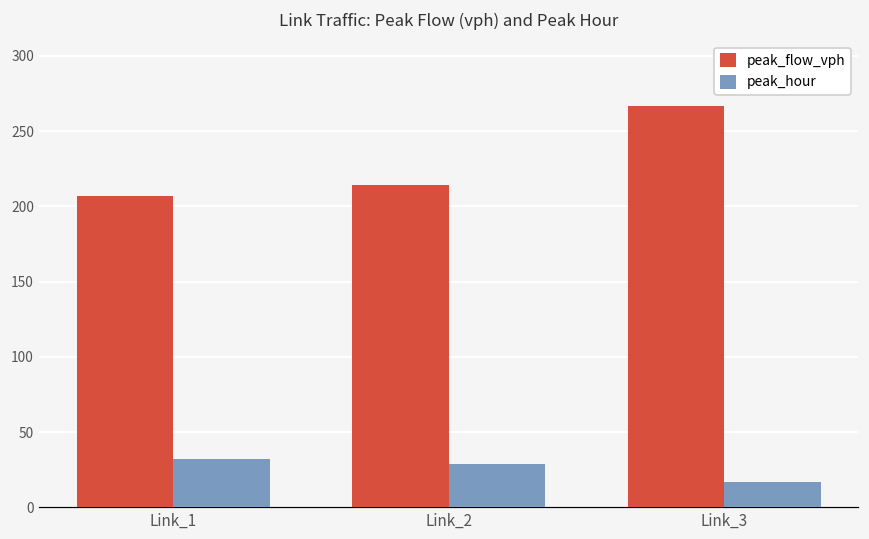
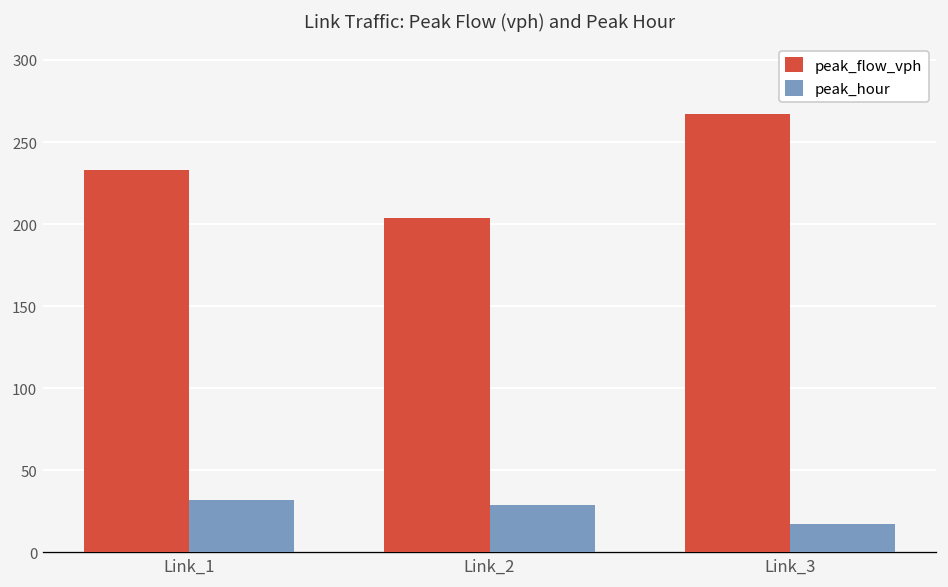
  {
    "peak_flow_vph": {
-     "Link_1": 207,
-     "Link_2": 214,
+     "Link_1": 233,
+     "Link_2": 204,
      "Link_3": 267
    },
    "peak_hour": {
      "Link_1": 32,
      "Link_2": 29,
      "Link_3": 17
    }
  }
